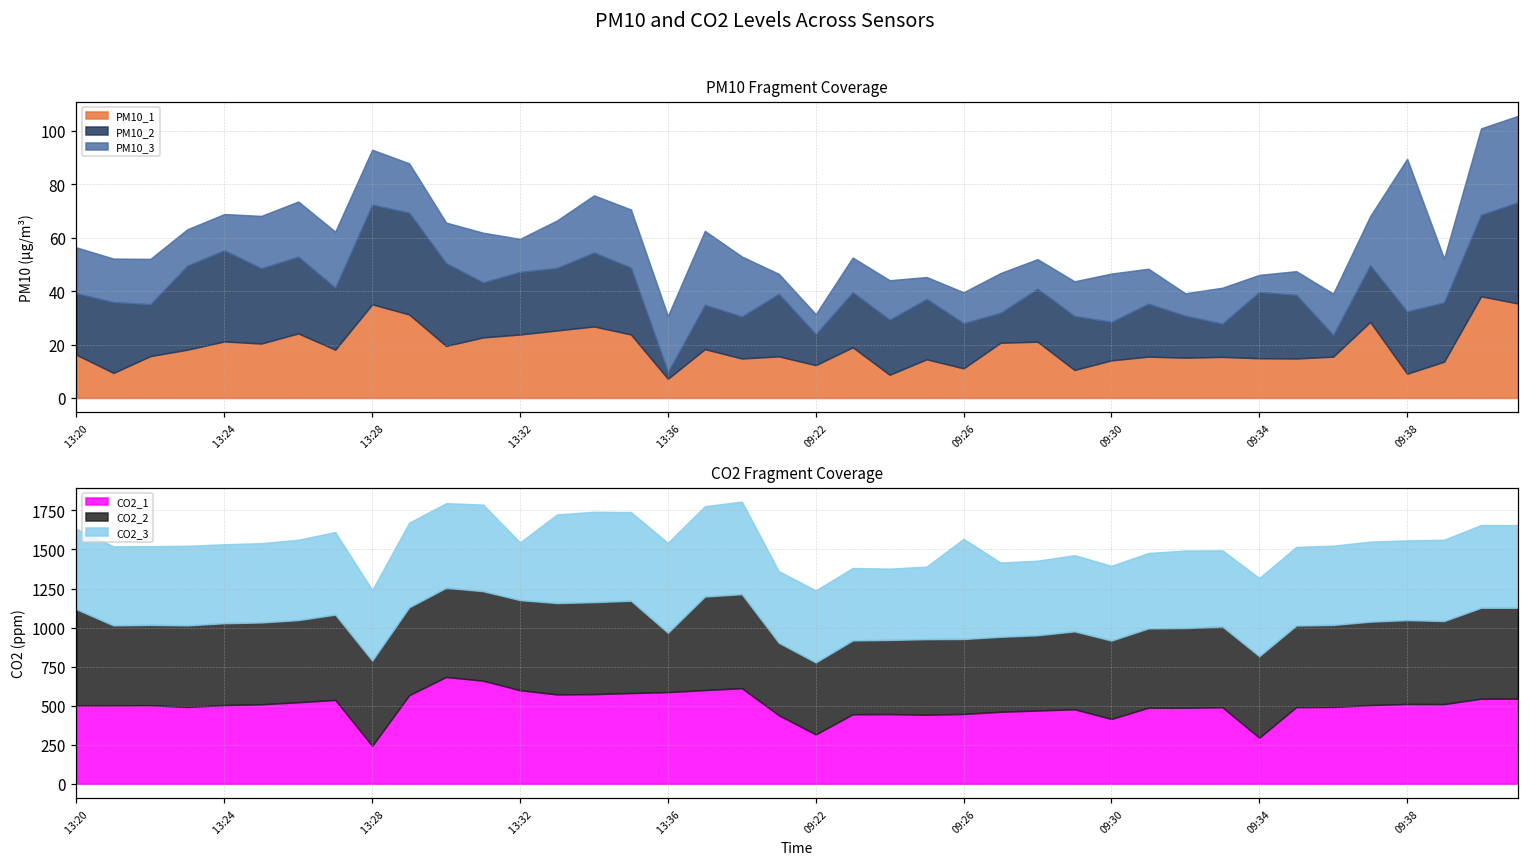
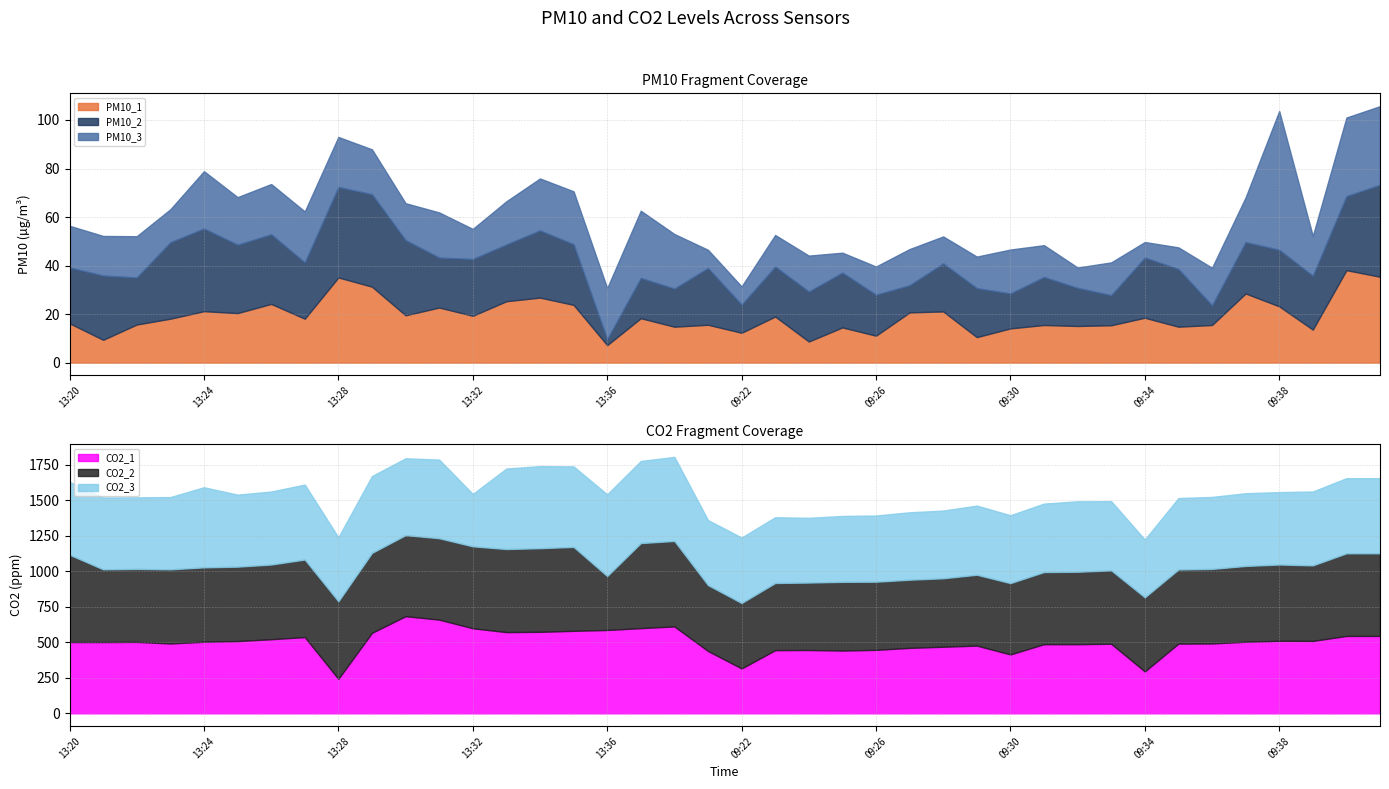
  {
    "PM10 Fragment Coverage": {
      "PM10_1": {
        "13:20": 16,
        "13:24": 21,
        "13:28": 35,
-       "13:32": 24,
+       "13:32": 19,
        "13:36": 7,
        "09:22": 12,
        "09:26": 11,
        "09:30": 14,
-       "09:34": 15,
-       "09:38": 9
+       "09:34": 19,
+       "09:38": 23
      },
      "PM10_2": {
        "13:20": 23,
        "13:24": 34,
        "13:28": 37,
        "13:32": 23,
        "13:36": 2,
        "09:22": 12,
        "09:26": 17,
        "09:30": 14,
        "09:34": 25,
        "09:38": 23
      },
      "PM10_3": {
        "13:20": 17,
-       "13:24": 14,
+       "13:24": 24,
        "13:28": 21,
        "13:32": 12,
        "13:36": 21,
        "09:22": 8,
        "09:26": 12,
        "09:30": 18,
        "09:34": 6,
        "09:38": 57
      }
    },
    "CO2 Fragment Coverage": {
      "CO2_1": {
        "13:20": 500,
        "13:24": 500,
        "13:28": 240,
        "13:32": 600,
        "13:36": 590,
        "09:22": 320,
        "09:26": 450,
        "09:30": 420,
        "09:34": 300,
        "09:38": 510
      },
      "CO2_2": {
        "13:20": 620,
        "13:24": 520,
        "13:28": 550,
        "13:32": 580,
        "13:36": 380,
        "09:22": 460,
        "09:26": 480,
        "09:30": 500,
        "09:34": 520,
        "09:38": 540
      },
      "CO2_3": {
        "13:20": 510,
-       "13:24": 510,
+       "13:24": 560,
        "13:28": 450,
        "13:32": 370,
        "13:36": 580,
        "09:22": 460,
-       "09:26": 640,
+       "09:26": 470,
        "09:30": 480,
-       "09:34": 500,
+       "09:34": 410,
        "09:38": 510
      }
    }
  }
